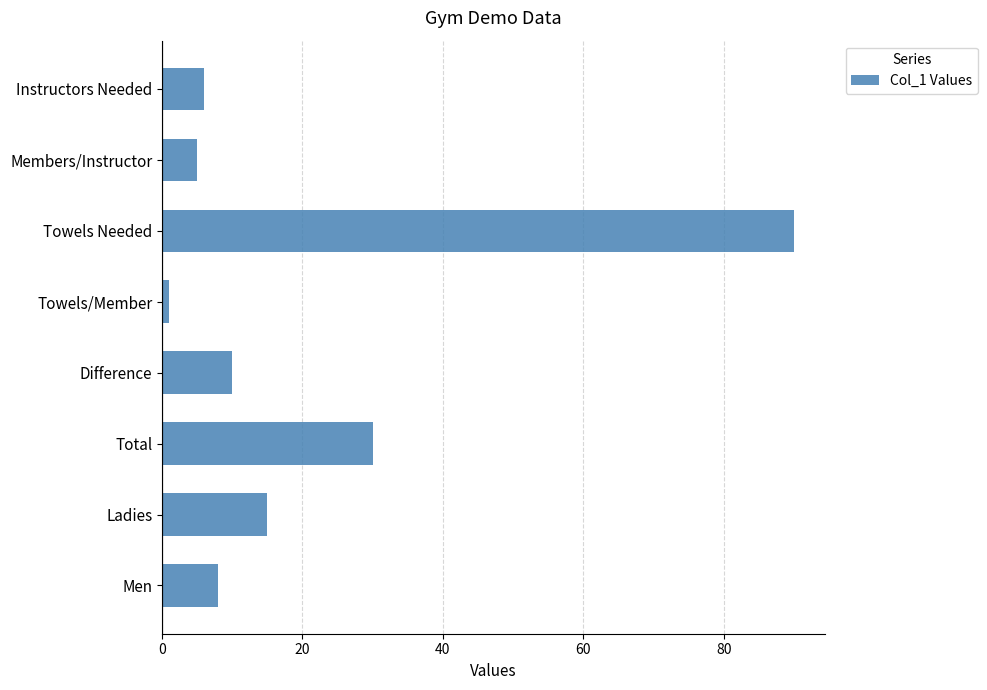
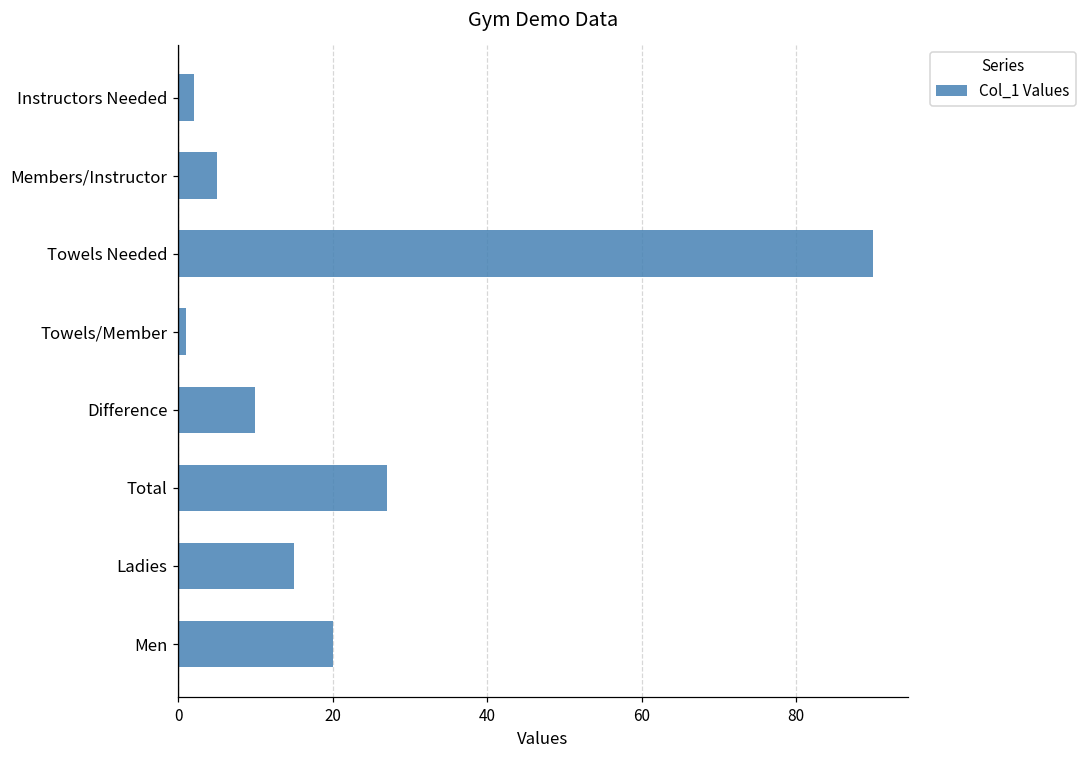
  {
-   "Instructors Needed": 6,
+   "Instructors Needed": 2,
    "Members/Instructor": 5,
    "Towels Needed": 90,
    "Towels/Member": 1,
    "Difference": 10,
-   "Total": 30,
+   "Total": 27,
    "Ladies": 15,
-   "Men": 8
+   "Men": 20
  }
